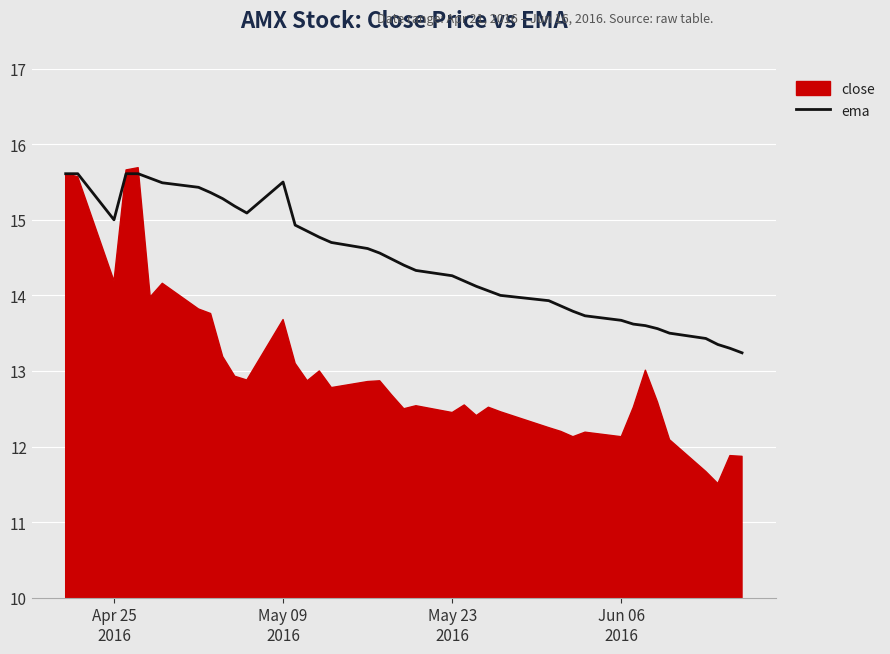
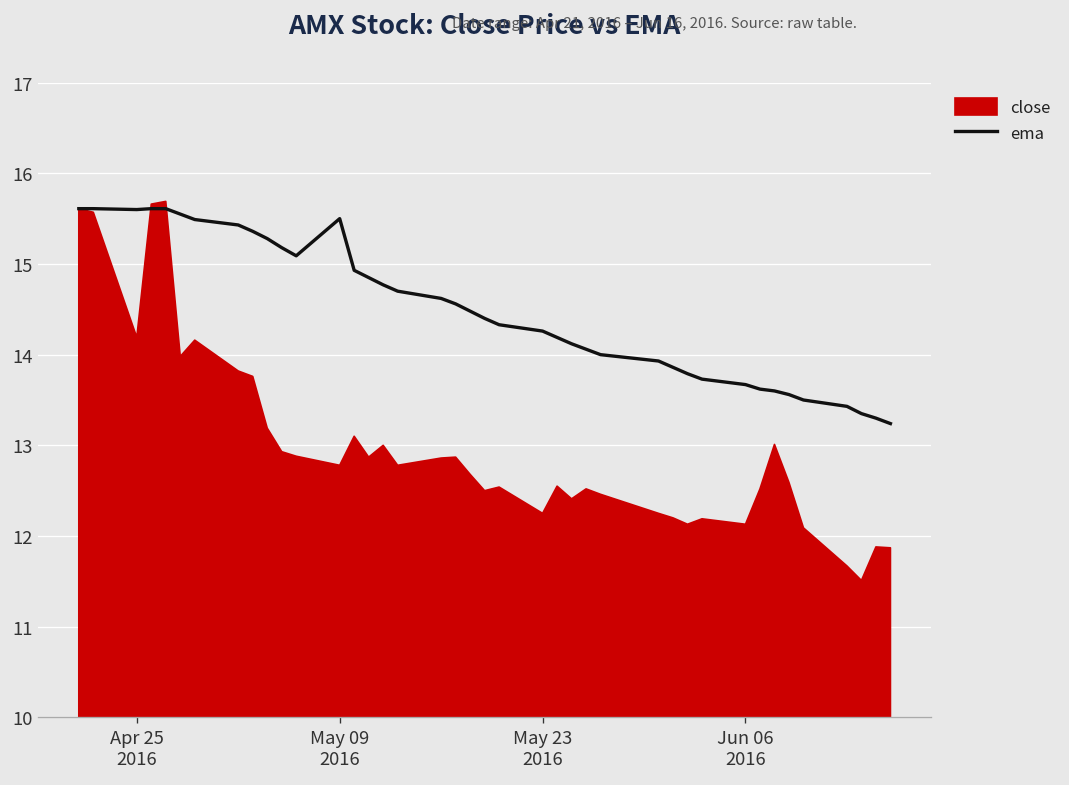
  {
    "ema": {
-     "Apr 25 2016": 15.0,
+     "Apr 25 2016": 15.6,
      "May 09 2016": 15.5,
      "May 23 2016": 14.3,
      "Jun 06 2016": 13.7
    },
    "close": {
      "Apr 25 2016": 14.2,
-     "May 09 2016": 13.7,
-     "May 23 2016": 12.5,
+     "May 09 2016": 12.8,
+     "May 23 2016": 12.3,
      "Jun 06 2016": 12.1
    }
  }
